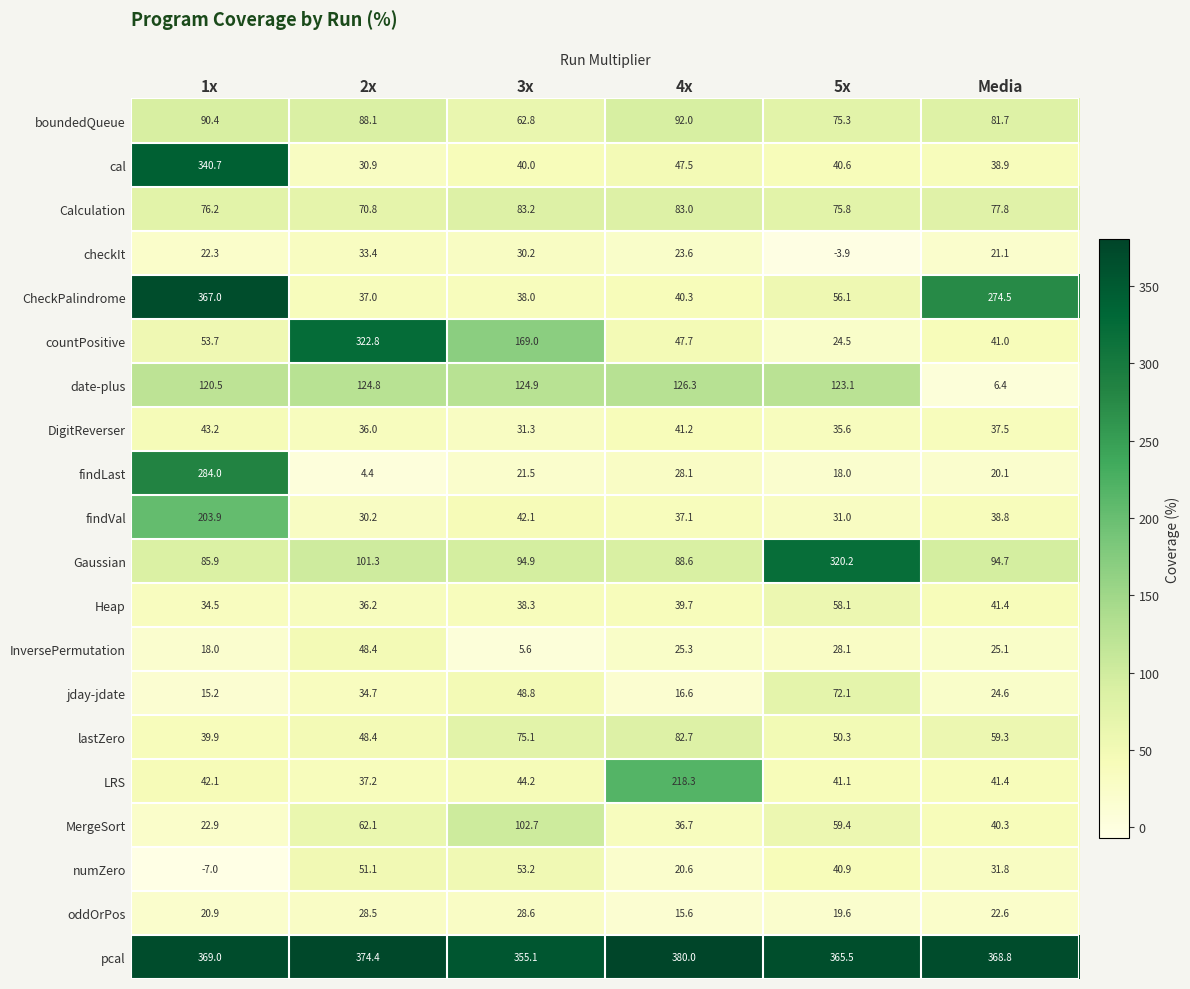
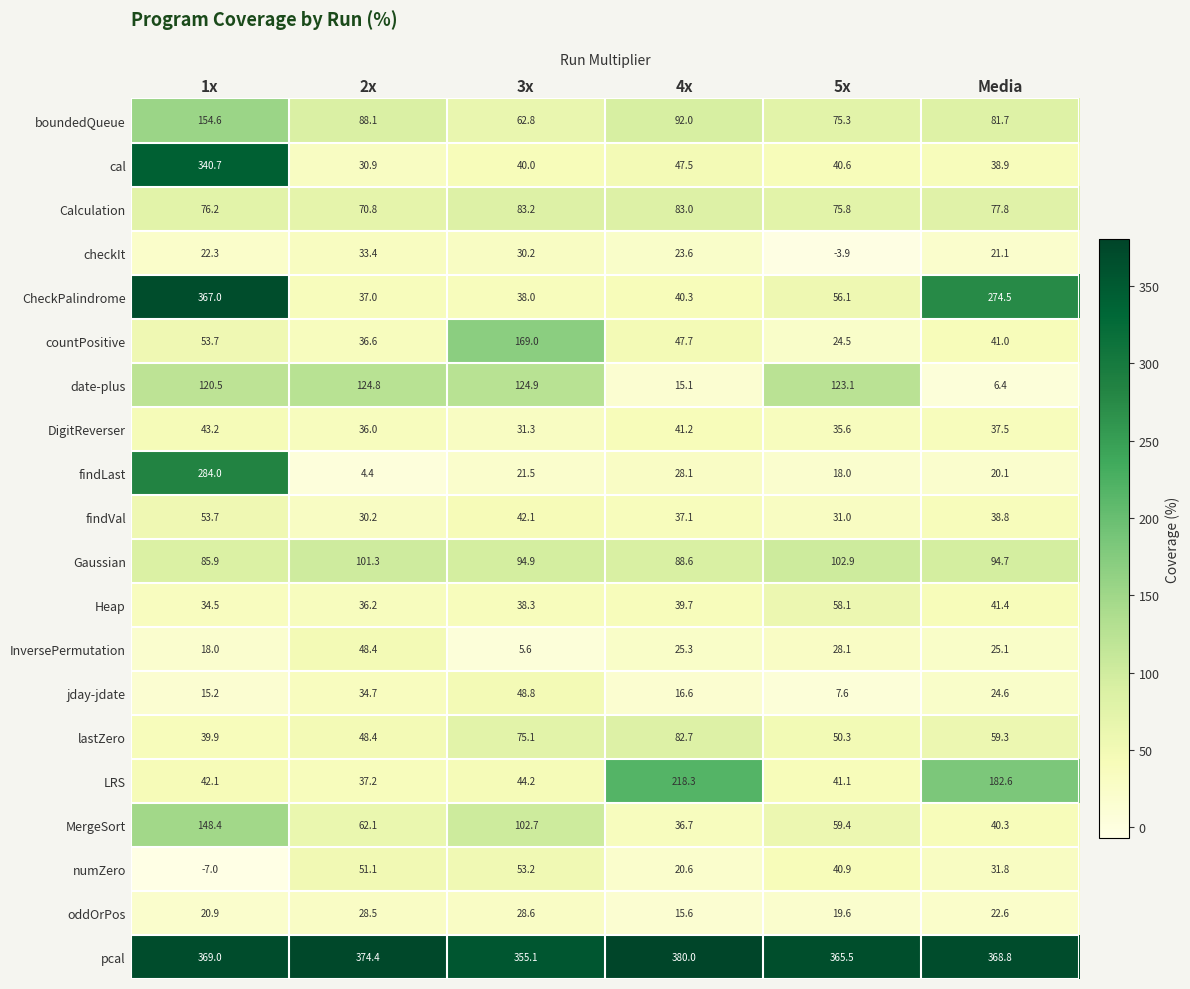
  {
    "boundedQueue": {
-     "1x": 90.4,
+     "1x": 154.6,
      "2x": 88.1,
      "3x": 62.8,
      "4x": 92.0,
      "5x": 75.3,
      "Media": 81.7
    },
    "cal": {
      "1x": 340.7,
      "2x": 30.9,
      "3x": 40.0,
      "4x": 47.5,
      "5x": 40.6,
      "Media": 38.9
    },
    "Calculation": {
      "1x": 76.2,
      "2x": 70.8,
      "3x": 83.2,
      "4x": 83.0,
      "5x": 75.8,
      "Media": 77.8
    },
    "checkIt": {
      "1x": 22.3,
      "2x": 33.4,
      "3x": 30.2,
      "4x": 23.6,
      "5x": -3.9,
      "Media": 21.1
    },
    "CheckPalindrome": {
      "1x": 367.0,
      "2x": 37.0,
      "3x": 38.0,
      "4x": 40.3,
      "5x": 56.1,
      "Media": 274.5
    },
    "countPositive": {
      "1x": 53.7,
-     "2x": 322.8,
+     "2x": 36.6,
      "3x": 169.0,
      "4x": 47.7,
      "5x": 24.5,
      "Media": 41.0
    },
    "date-plus": {
      "1x": 120.5,
      "2x": 124.8,
      "3x": 124.9,
-     "4x": 126.3,
+     "4x": 15.1,
      "5x": 123.1,
      "Media": 6.4
    },
    "DigitReverser": {
      "1x": 43.2,
      "2x": 36.0,
      "3x": 31.3,
      "4x": 41.2,
      "5x": 35.6,
      "Media": 37.5
    },
    "findLast": {
      "1x": 284.0,
      "2x": 4.4,
      "3x": 21.5,
      "4x": 28.1,
      "5x": 18.0,
      "Media": 20.1
    },
    "findVal": {
-     "1x": 203.9,
+     "1x": 53.7,
      "2x": 30.2,
      "3x": 42.1,
      "4x": 37.1,
      "5x": 31.0,
      "Media": 38.8
    },
    "Gaussian": {
      "1x": 85.9,
      "2x": 101.3,
      "3x": 94.9,
      "4x": 88.6,
-     "5x": 320.2,
+     "5x": 102.9,
      "Media": 94.7
    },
    "Heap": {
      "1x": 34.5,
      "2x": 36.2,
      "3x": 38.3,
      "4x": 39.7,
      "5x": 58.1,
      "Media": 41.4
    },
    "InversePermutation": {
      "1x": 18.0,
      "2x": 48.4,
      "3x": 5.6,
      "4x": 25.3,
      "5x": 28.1,
      "Media": 25.1
    },
    "jday-jdate": {
      "1x": 15.2,
      "2x": 34.7,
      "3x": 48.8,
      "4x": 16.6,
-     "5x": 72.1,
+     "5x": 7.6,
      "Media": 24.6
    },
    "lastZero": {
      "1x": 39.9,
      "2x": 48.4,
      "3x": 75.1,
      "4x": 82.7,
      "5x": 50.3,
      "Media": 59.3
    },
    "LRS": {
      "1x": 42.1,
      "2x": 37.2,
      "3x": 44.2,
      "4x": 218.3,
      "5x": 41.1,
-     "Media": 41.4
+     "Media": 182.6
    },
    "MergeSort": {
-     "1x": 22.9,
+     "1x": 148.4,
      "2x": 62.1,
      "3x": 102.7,
      "4x": 36.7,
      "5x": 59.4,
      "Media": 40.3
    },
    "numZero": {
      "1x": -7.0,
      "2x": 51.1,
      "3x": 53.2,
      "4x": 20.6,
      "5x": 40.9,
      "Media": 31.8
    },
    "oddOrPos": {
      "1x": 20.9,
      "2x": 28.5,
      "3x": 28.6,
      "4x": 15.6,
      "5x": 19.6,
      "Media": 22.6
    },
    "pcal": {
      "1x": 369.0,
      "2x": 374.4,
      "3x": 355.1,
      "4x": 380.0,
      "5x": 365.5,
      "Media": 368.8
    }
  }
